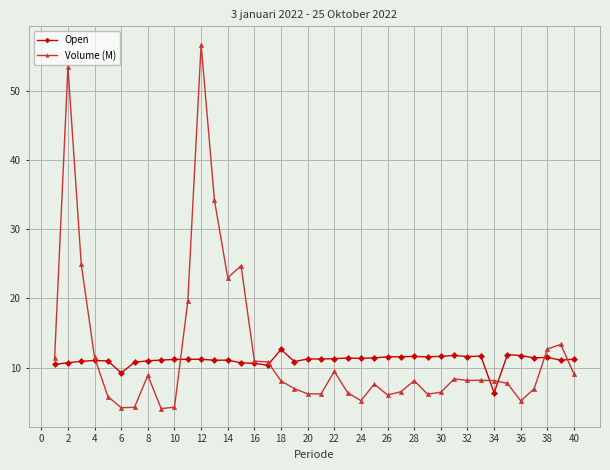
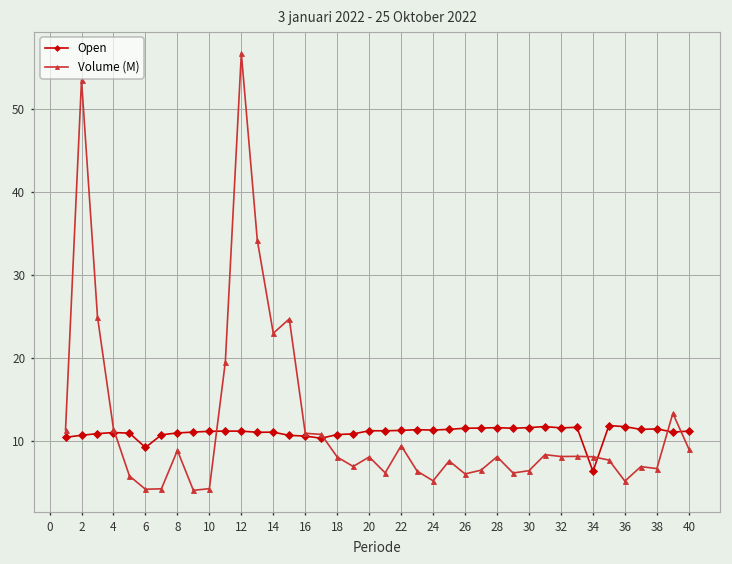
  {
    "Open": {
      "2": 11,
      "4": 11,
      "6": 9,
      "8": 11,
      "10": 11,
      "12": 11,
      "14": 11,
-     "18": 13,
+     "18": 11,
      "20": 11,
      "22": 11,
      "24": 11,
      "26": 12,
      "28": 12,
      "30": 12,
      "32": 12,
      "34": 6,
      "36": 12,
      "38": 11,
      "40": 11
    },
    "Volume (M)": {
      "2": 54,
      "4": 11,
      "6": 4,
      "8": 9,
      "10": 4,
      "12": 57,
      "14": 23,
      "18": 8,
-     "20": 6,
+     "20": 8,
      "22": 9,
      "24": 5,
      "26": 6,
      "28": 8,
      "30": 6,
      "32": 8,
      "34": 8,
      "36": 5,
-     "38": 13,
+     "38": 7,
      "40": 9
    }
  }
